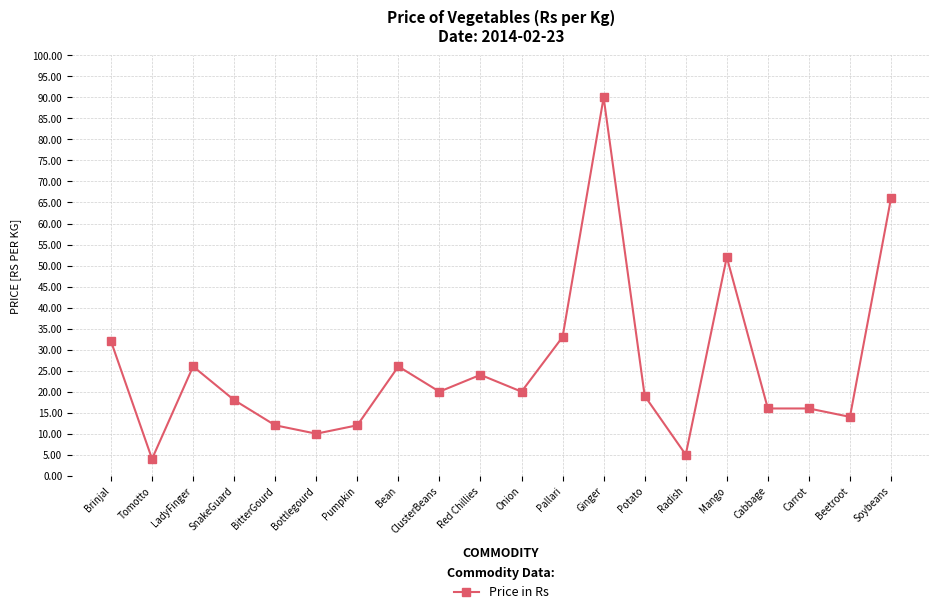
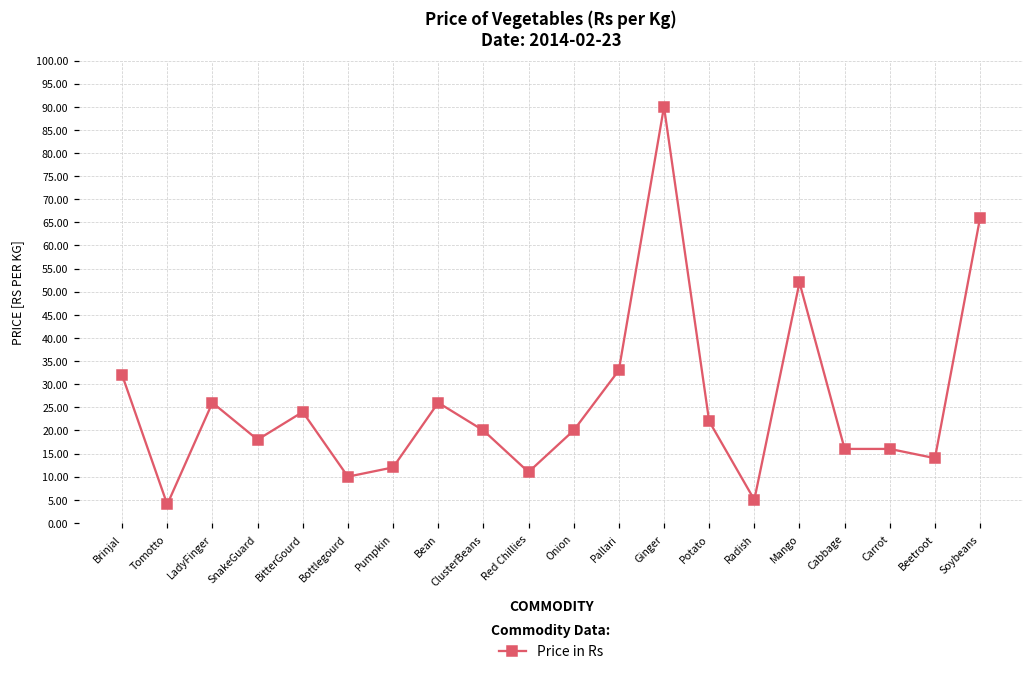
  {
    "Brinjal": 32,
    "Tomotto": 4,
    "LadyFinger": 26,
    "SnakeGuard": 18,
-   "BitterGourd": 12,
+   "BitterGourd": 24,
    "Bottlegourd": 10,
    "Pumpkin": 12,
    "Bean": 26,
    "ClusterBeans": 20,
-   "Red Chillies": 24,
+   "Red Chillies": 11,
    "Onion": 20,
    "Pallari": 33,
    "Ginger": 90,
-   "Potato": 19,
+   "Potato": 22,
    "Radish": 5,
    "Mango": 52,
    "Cabbage": 16,
    "Carrot": 16,
    "Beetroot": 14,
    "Soybeans": 66
  }
